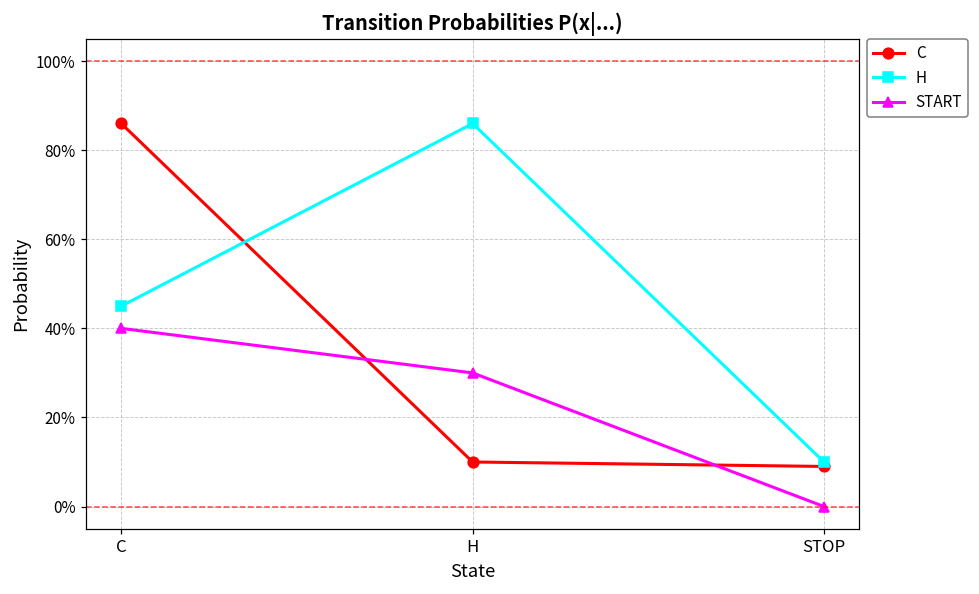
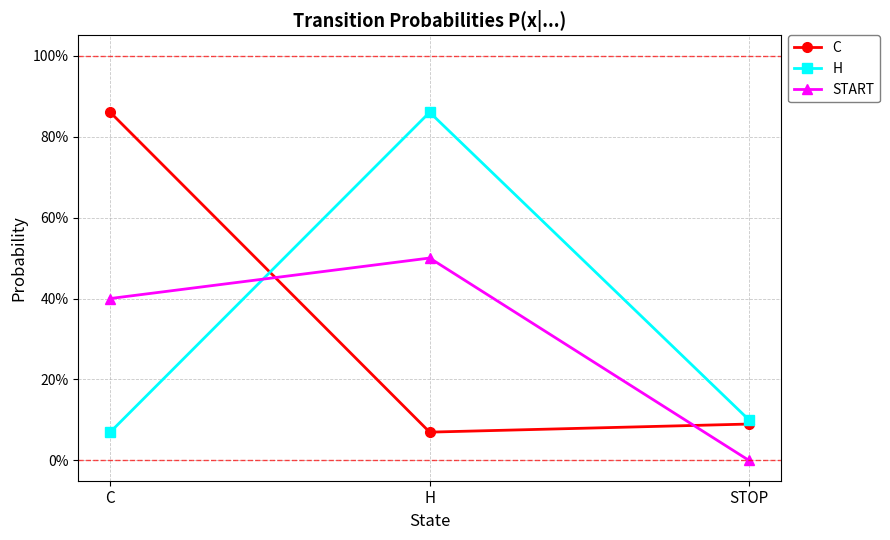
  {
    "C": {
      "C": "86%",
-     "H": "10%",
+     "H": "7%",
      "STOP": "9%"
    },
    "H": {
-     "C": "45%",
+     "C": "7%",
      "H": "86%",
      "STOP": "10%"
    },
    "START": {
      "C": "40%",
-     "H": "30%",
+     "H": "50%",
      "STOP": "0%"
    }
  }
